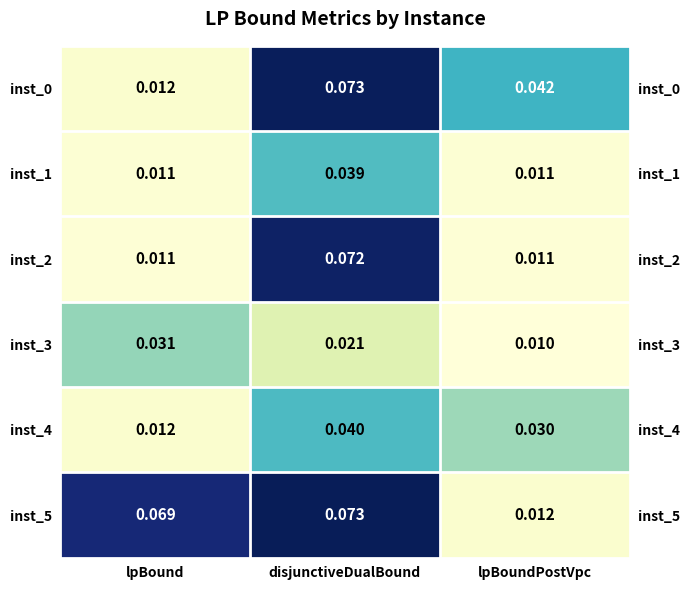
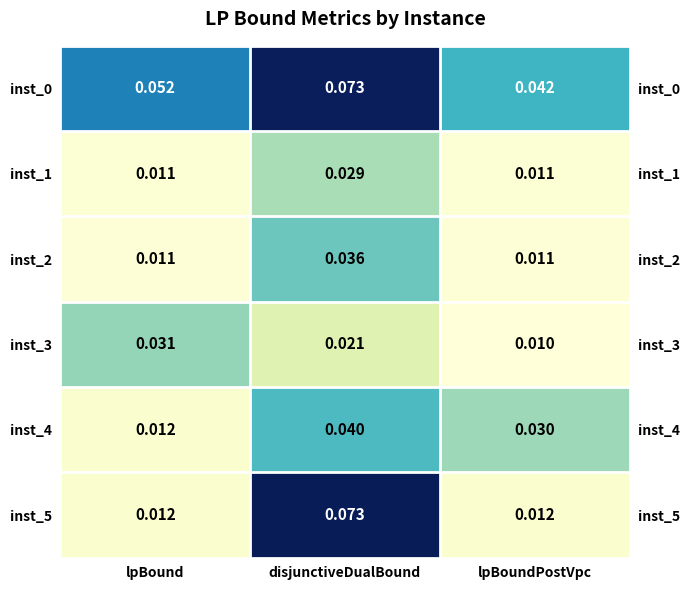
  {
    "inst_0": {
-     "lpBound": 0.012,
+     "lpBound": 0.052,
      "disjunctiveDualBound": 0.073,
      "lpBoundPostVpc": 0.042
    },
    "inst_1": {
      "lpBound": 0.011,
-     "disjunctiveDualBound": 0.039,
+     "disjunctiveDualBound": 0.029,
      "lpBoundPostVpc": 0.011
    },
    "inst_2": {
      "lpBound": 0.011,
-     "disjunctiveDualBound": 0.072,
+     "disjunctiveDualBound": 0.036,
      "lpBoundPostVpc": 0.011
    },
    "inst_3": {
      "lpBound": 0.031,
      "disjunctiveDualBound": 0.021,
      "lpBoundPostVpc": 0.010
    },
    "inst_4": {
      "lpBound": 0.012,
      "disjunctiveDualBound": 0.040,
      "lpBoundPostVpc": 0.030
    },
    "inst_5": {
-     "lpBound": 0.069,
+     "lpBound": 0.012,
      "disjunctiveDualBound": 0.073,
      "lpBoundPostVpc": 0.012
    }
  }
